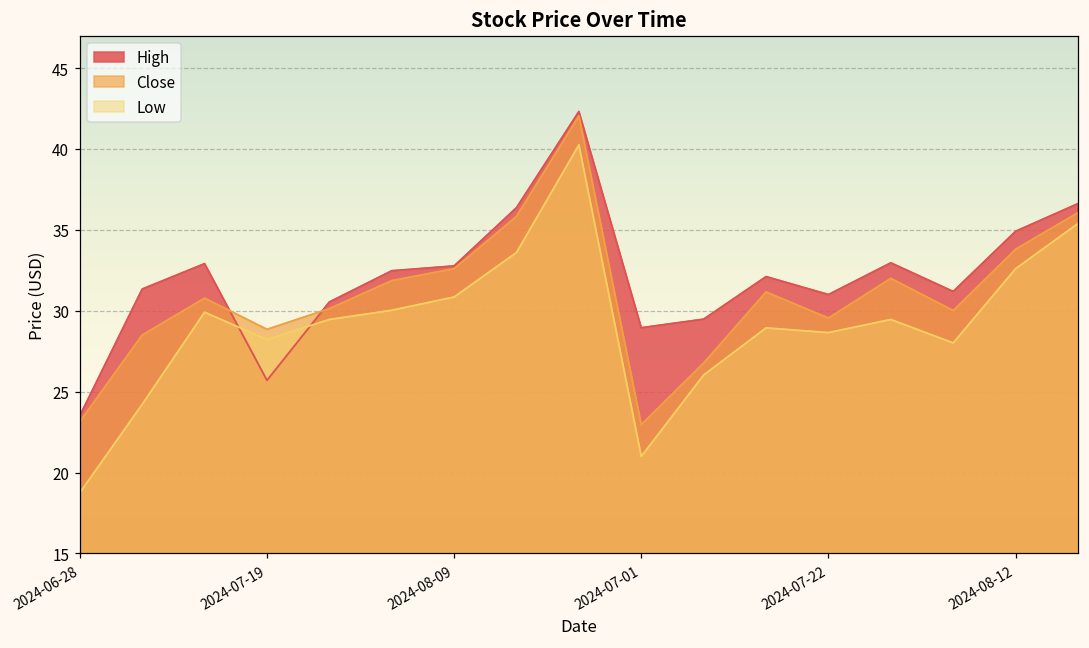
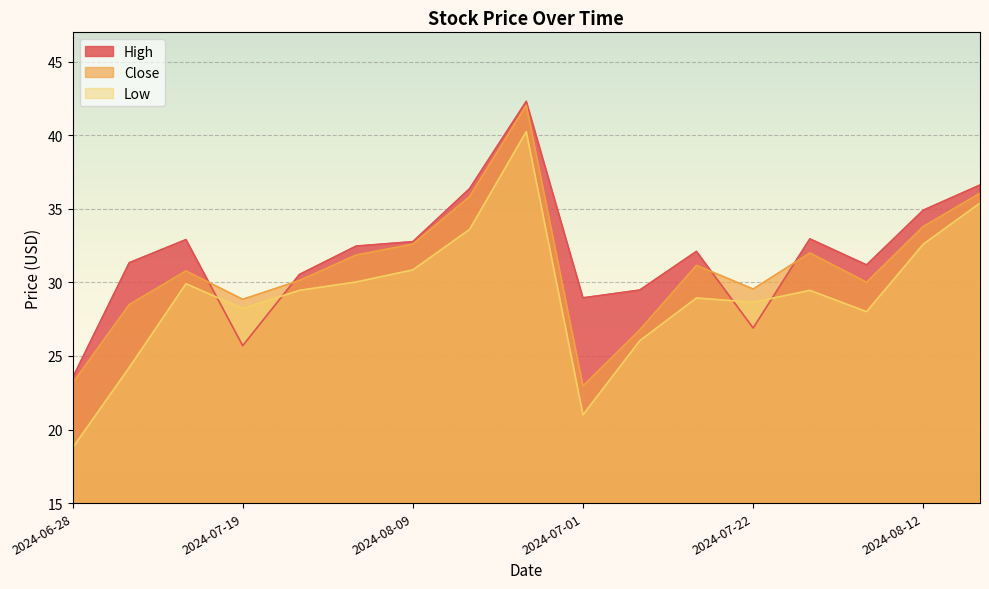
  {
    "High": {
      "2024-06-28": 23.5,
      "2024-07-19": 25.7,
      "2024-07-01": 29.0,
-     "2024-07-22": 31.0,
+     "2024-07-22": 26.9,
      "2024-08-12": 34.9
    }
  }
